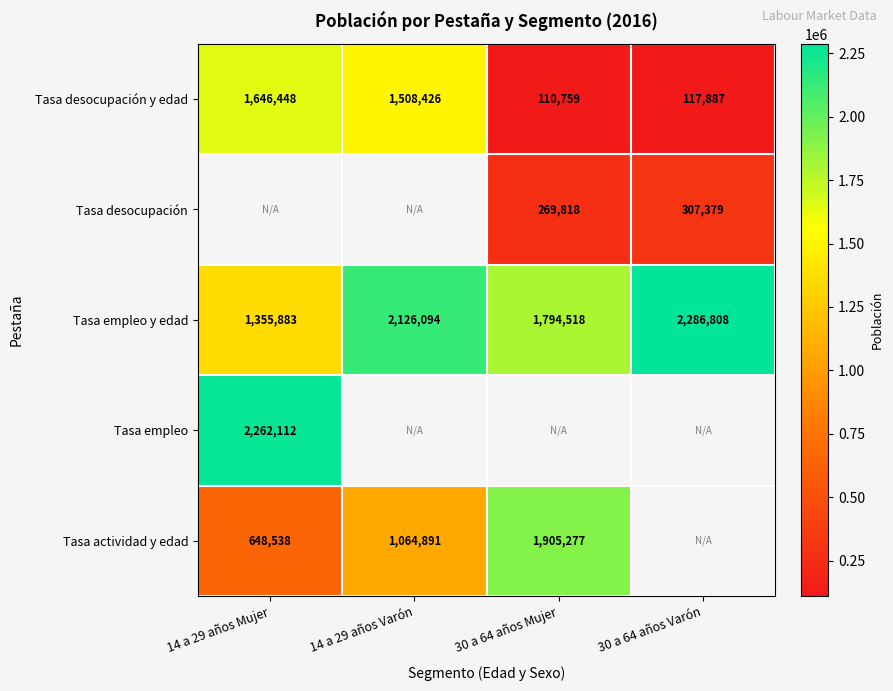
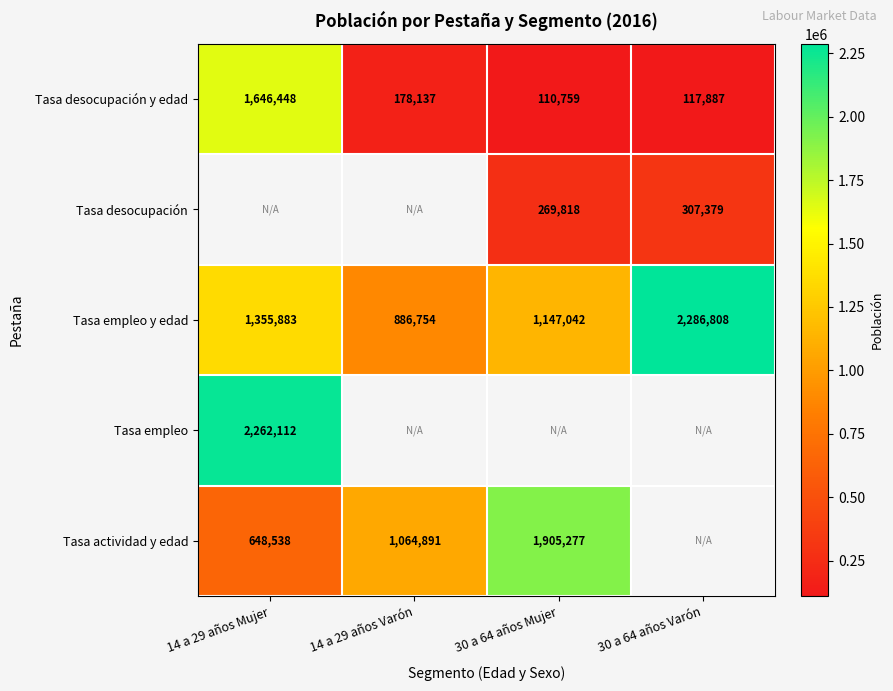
  {
    "Tasa desocupación y edad": {
      "14 a 29 años Mujer": "1,646,448",
-     "14 a 29 años Varón": "1,508,426",
+     "14 a 29 años Varón": "178,137",
      "30 a 64 años Mujer": "110,759",
      "30 a 64 años Varón": "117,887"
    },
    "Tasa desocupación": {
      "30 a 64 años Mujer": "269,818",
      "30 a 64 años Varón": "307,379"
    },
    "Tasa empleo y edad": {
      "14 a 29 años Mujer": "1,355,883",
-     "14 a 29 años Varón": "2,126,094",
-     "30 a 64 años Mujer": "1,794,518",
+     "14 a 29 años Varón": "886,754",
+     "30 a 64 años Mujer": "1,147,042",
      "30 a 64 años Varón": "2,286,808"
    },
    "Tasa empleo": {
      "14 a 29 años Mujer": "2,262,112"
    },
    "Tasa actividad y edad": {
      "14 a 29 años Mujer": "648,538",
      "14 a 29 años Varón": "1,064,891",
      "30 a 64 años Mujer": "1,905,277"
    }
  }
